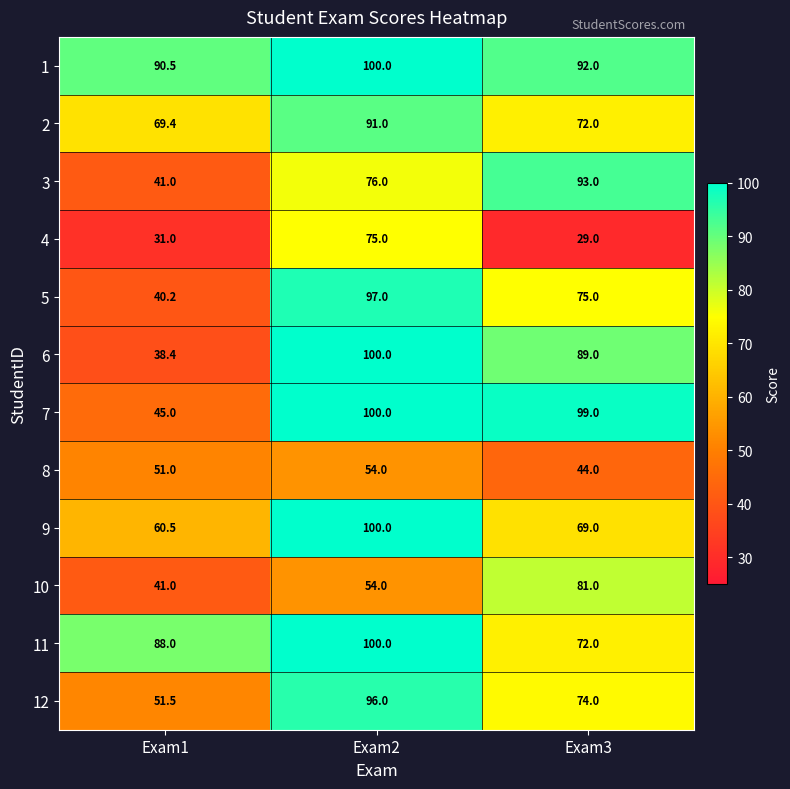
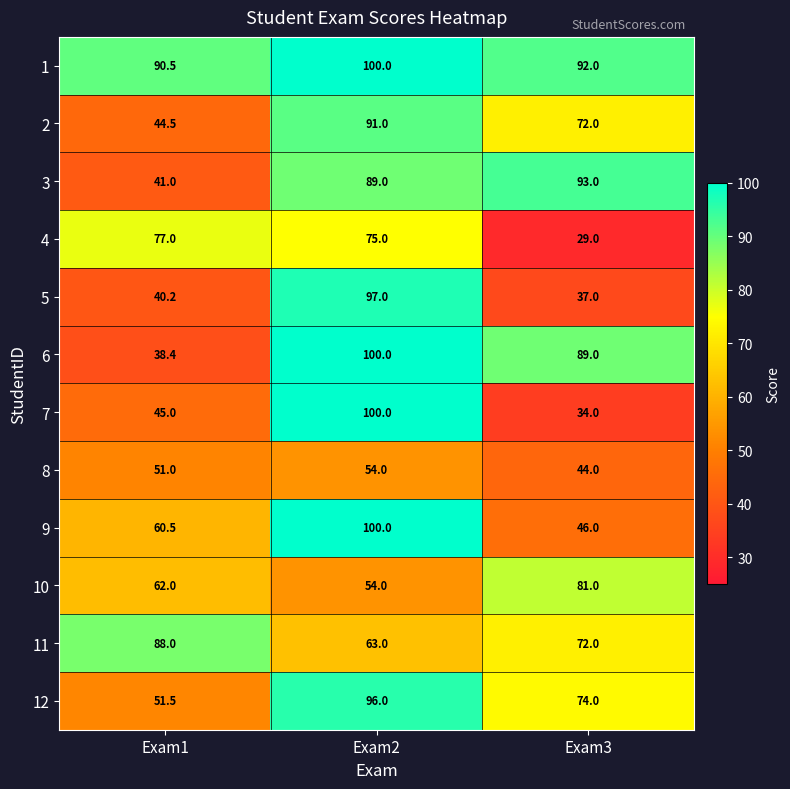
  {
    "1": {
      "Exam1": 90.5,
      "Exam2": 100.0,
      "Exam3": 92.0
    },
    "2": {
-     "Exam1": 69.4,
+     "Exam1": 44.5,
      "Exam2": 91.0,
      "Exam3": 72.0
    },
    "3": {
      "Exam1": 41.0,
-     "Exam2": 76.0,
+     "Exam2": 89.0,
      "Exam3": 93.0
    },
    "4": {
-     "Exam1": 31.0,
+     "Exam1": 77.0,
      "Exam2": 75.0,
      "Exam3": 29.0
    },
    "5": {
      "Exam1": 40.2,
      "Exam2": 97.0,
-     "Exam3": 75.0
+     "Exam3": 37.0
    },
    "6": {
      "Exam1": 38.4,
      "Exam2": 100.0,
      "Exam3": 89.0
    },
    "7": {
      "Exam1": 45.0,
      "Exam2": 100.0,
-     "Exam3": 99.0
+     "Exam3": 34.0
    },
    "8": {
      "Exam1": 51.0,
      "Exam2": 54.0,
      "Exam3": 44.0
    },
    "9": {
      "Exam1": 60.5,
      "Exam2": 100.0,
-     "Exam3": 69.0
+     "Exam3": 46.0
    },
    "10": {
-     "Exam1": 41.0,
+     "Exam1": 62.0,
      "Exam2": 54.0,
      "Exam3": 81.0
    },
    "11": {
      "Exam1": 88.0,
-     "Exam2": 100.0,
+     "Exam2": 63.0,
      "Exam3": 72.0
    },
    "12": {
      "Exam1": 51.5,
      "Exam2": 96.0,
      "Exam3": 74.0
    }
  }
